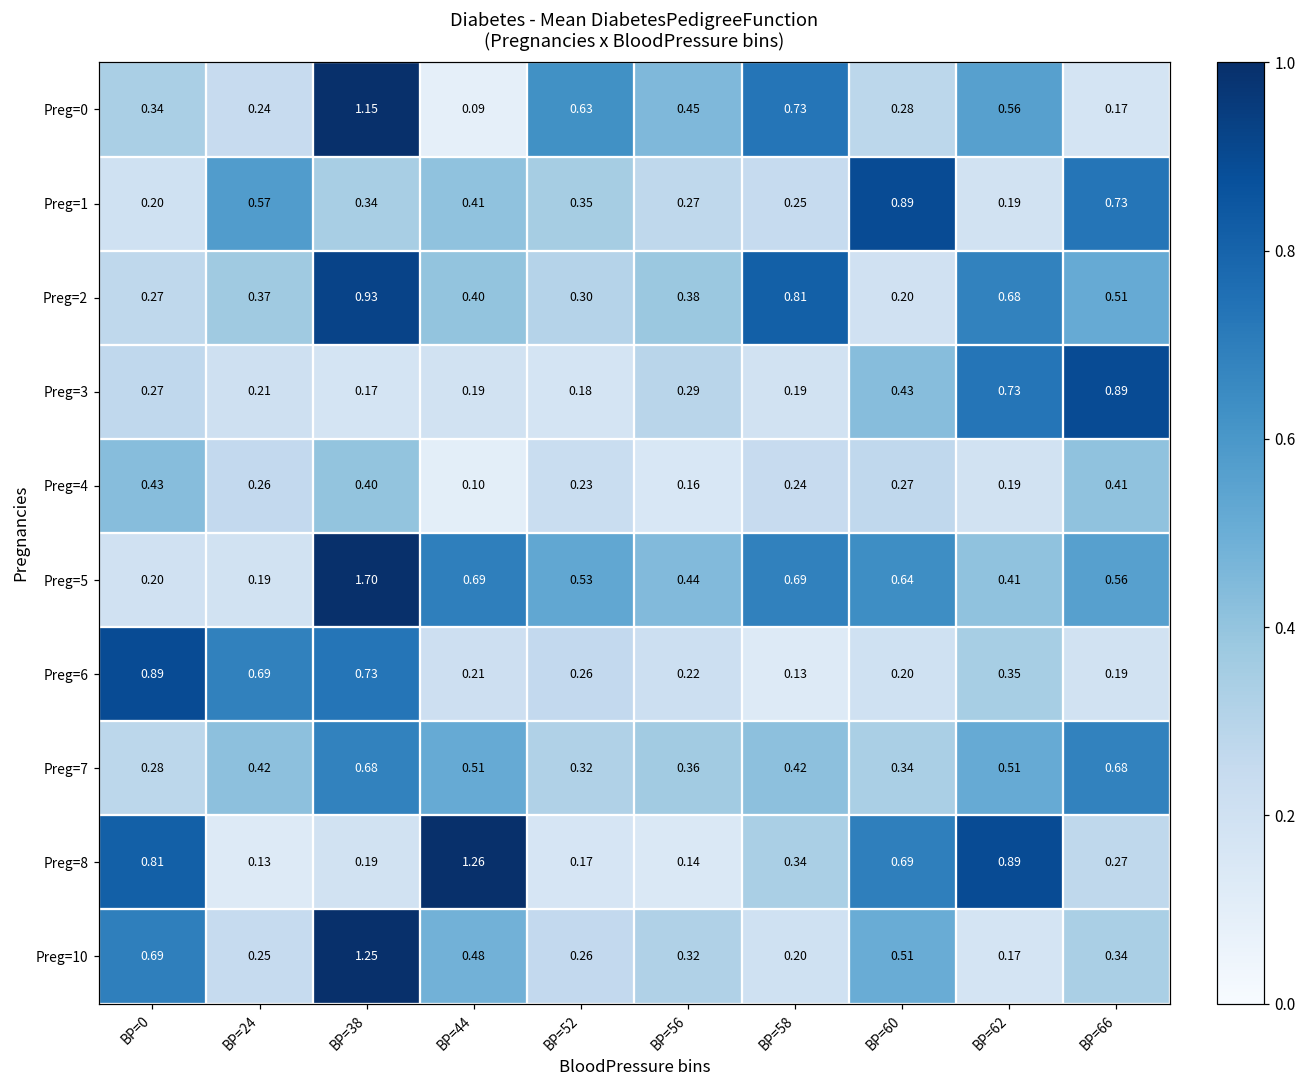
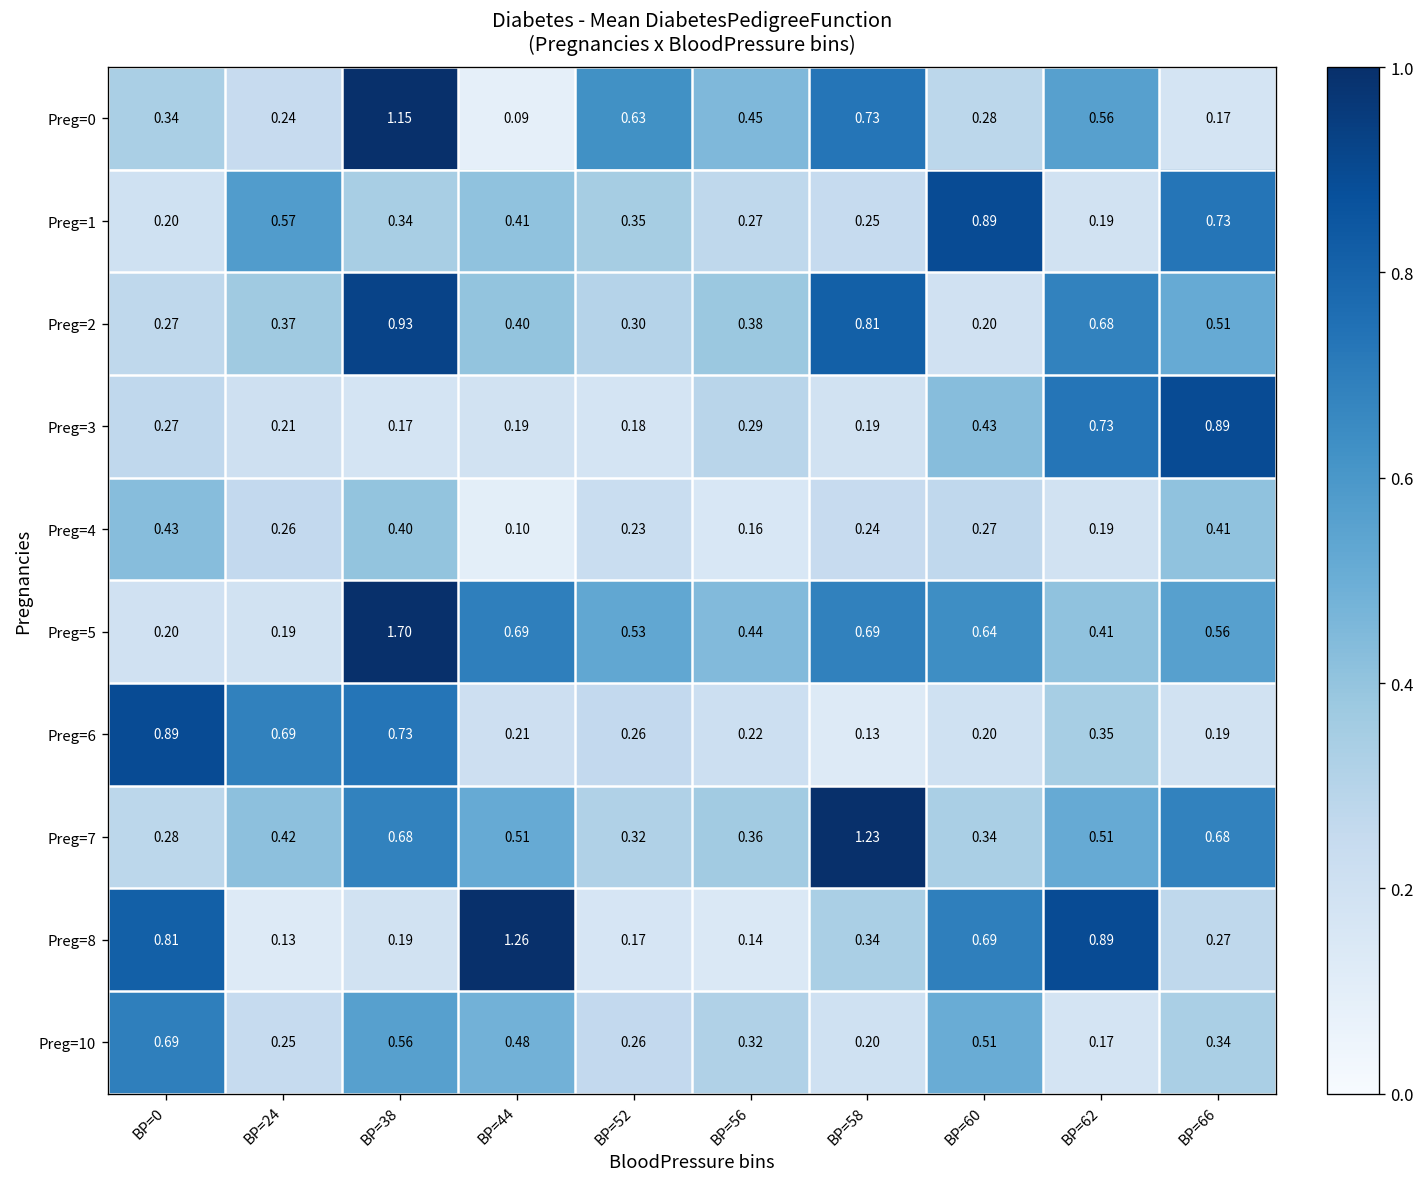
  {
    "Preg=0": {
      "BP=0": 0.34,
      "BP=24": 0.24,
      "BP=38": 1.15,
      "BP=44": 0.09,
      "BP=52": 0.63,
      "BP=56": 0.45,
      "BP=58": 0.73,
      "BP=60": 0.28,
      "BP=62": 0.56,
      "BP=66": 0.17
    },
    "Preg=1": {
      "BP=0": 0.20,
      "BP=24": 0.57,
      "BP=38": 0.34,
      "BP=44": 0.41,
      "BP=52": 0.35,
      "BP=56": 0.27,
      "BP=58": 0.25,
      "BP=60": 0.89,
      "BP=62": 0.19,
      "BP=66": 0.73
    },
    "Preg=2": {
      "BP=0": 0.27,
      "BP=24": 0.37,
      "BP=38": 0.93,
      "BP=44": 0.40,
      "BP=52": 0.30,
      "BP=56": 0.38,
      "BP=58": 0.81,
      "BP=60": 0.20,
      "BP=62": 0.68,
      "BP=66": 0.51
    },
    "Preg=3": {
      "BP=0": 0.27,
      "BP=24": 0.21,
      "BP=38": 0.17,
      "BP=44": 0.19,
      "BP=52": 0.18,
      "BP=56": 0.29,
      "BP=58": 0.19,
      "BP=60": 0.43,
      "BP=62": 0.73,
      "BP=66": 0.89
    },
    "Preg=4": {
      "BP=0": 0.43,
      "BP=24": 0.26,
      "BP=38": 0.40,
      "BP=44": 0.10,
      "BP=52": 0.23,
      "BP=56": 0.16,
      "BP=58": 0.24,
      "BP=60": 0.27,
      "BP=62": 0.19,
      "BP=66": 0.41
    },
    "Preg=5": {
      "BP=0": 0.20,
      "BP=24": 0.19,
      "BP=38": 1.70,
      "BP=44": 0.69,
      "BP=52": 0.53,
      "BP=56": 0.44,
      "BP=58": 0.69,
      "BP=60": 0.64,
      "BP=62": 0.41,
      "BP=66": 0.56
    },
    "Preg=6": {
      "BP=0": 0.89,
      "BP=24": 0.69,
      "BP=38": 0.73,
      "BP=44": 0.21,
      "BP=52": 0.26,
      "BP=56": 0.22,
      "BP=58": 0.13,
      "BP=60": 0.20,
      "BP=62": 0.35,
      "BP=66": 0.19
    },
    "Preg=7": {
      "BP=0": 0.28,
      "BP=24": 0.42,
      "BP=38": 0.68,
      "BP=44": 0.51,
      "BP=52": 0.32,
      "BP=56": 0.36,
-     "BP=58": 0.42,
+     "BP=58": 1.23,
      "BP=60": 0.34,
      "BP=62": 0.51,
      "BP=66": 0.68
    },
    "Preg=8": {
      "BP=0": 0.81,
      "BP=24": 0.13,
      "BP=38": 0.19,
      "BP=44": 1.26,
      "BP=52": 0.17,
      "BP=56": 0.14,
      "BP=58": 0.34,
      "BP=60": 0.69,
      "BP=62": 0.89,
      "BP=66": 0.27
    },
    "Preg=10": {
      "BP=0": 0.69,
      "BP=24": 0.25,
-     "BP=38": 1.25,
+     "BP=38": 0.56,
      "BP=44": 0.48,
      "BP=52": 0.26,
      "BP=56": 0.32,
      "BP=58": 0.20,
      "BP=60": 0.51,
      "BP=62": 0.17,
      "BP=66": 0.34
    }
  }
